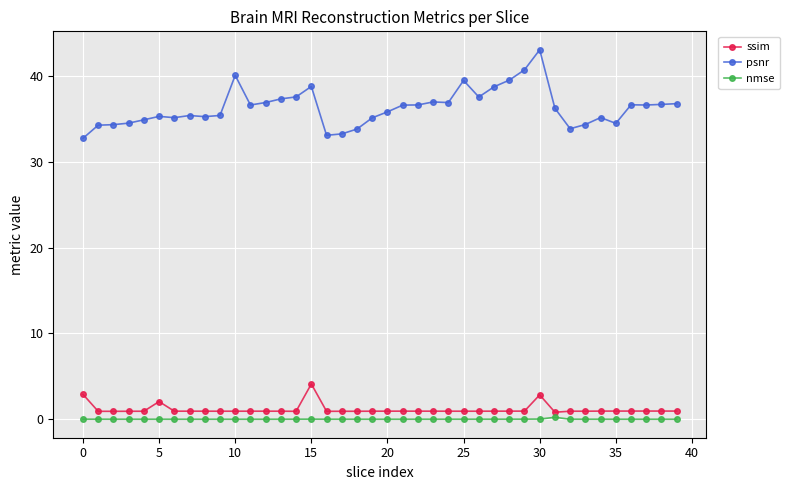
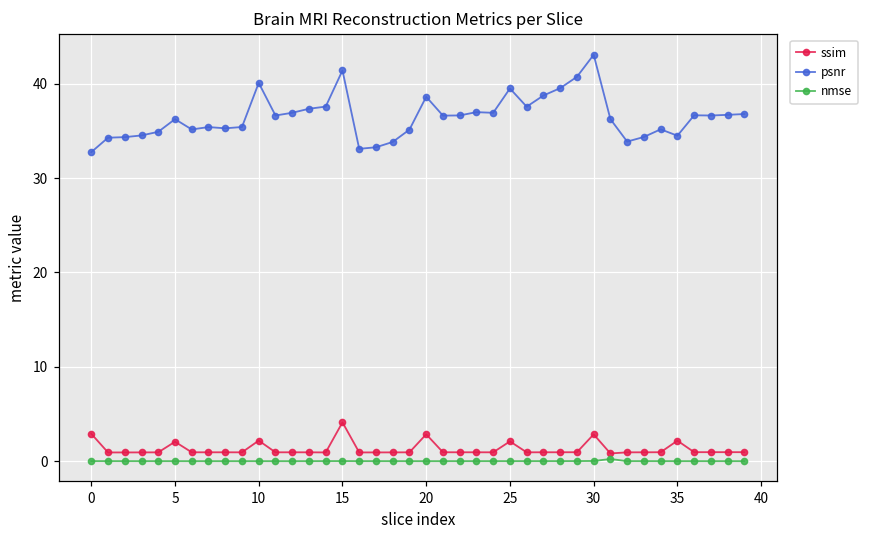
  {
    "ssim": {
      "0": 3,
      "5": 2,
-     "10": 1,
+     "10": 2,
      "15": 4,
-     "20": 1,
-     "25": 1,
+     "20": 3,
+     "25": 2,
      "30": 3,
-     "35": 1
+     "35": 2
    },
    "psnr": {
      "0": 33,
-     "5": 35,
+     "5": 36,
      "10": 40,
-     "15": 39,
-     "20": 36,
+     "15": 41,
+     "20": 39,
      "25": 39,
      "30": 43,
      "35": 34
    },
    "nmse": {
      "0": 0,
      "5": 0,
      "10": 0,
      "15": 0,
      "20": 0,
      "25": 0,
      "30": 0,
      "35": 0
    }
  }
